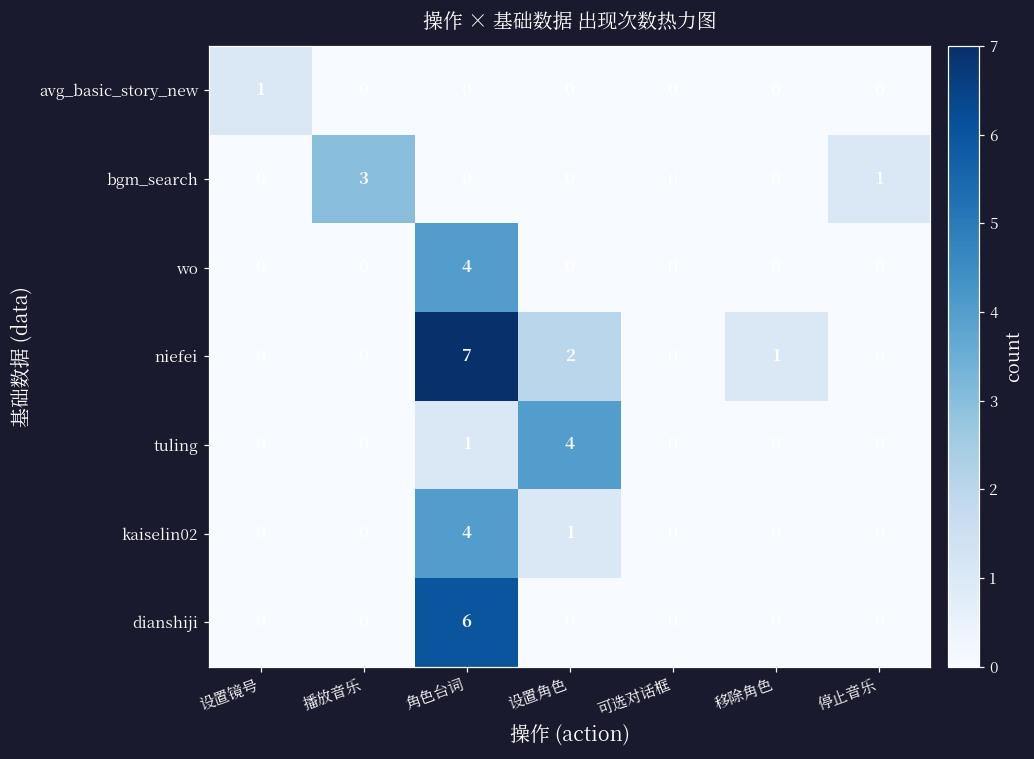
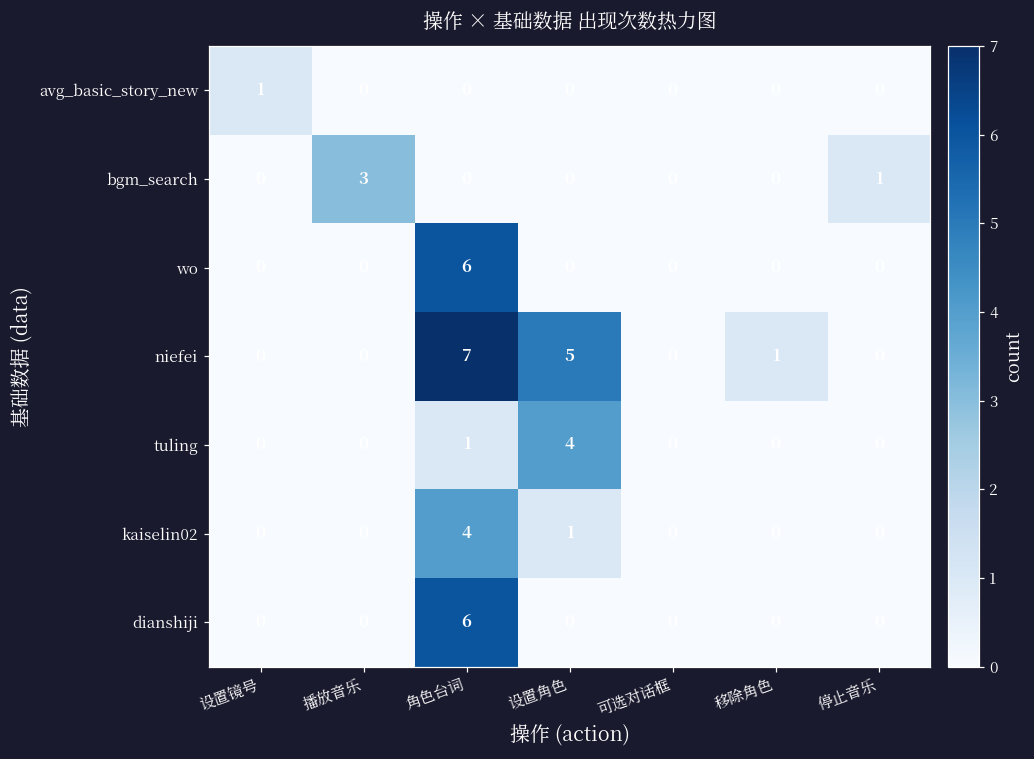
  {
    "bgm_search": {
      "播放音乐": 3
    },
    "wo": {
-     "角色台词": 4
+     "角色台词": 6
    },
    "niefei": {
      "角色台词": 7,
-     "设置角色": 2
+     "设置角色": 5
    },
    "tuling": {
      "设置角色": 4
    },
    "kaiselin02": {
      "角色台词": 4
    },
    "dianshiji": {
      "角色台词": 6
    }
  }
